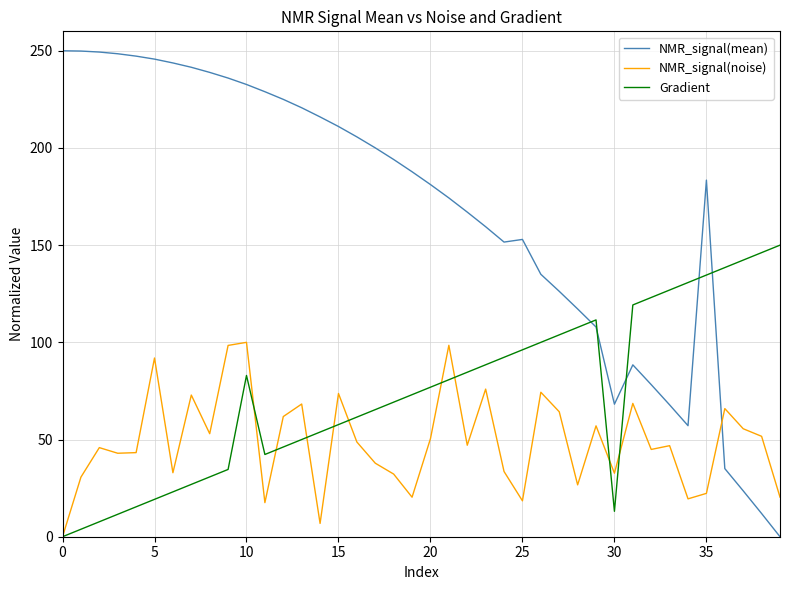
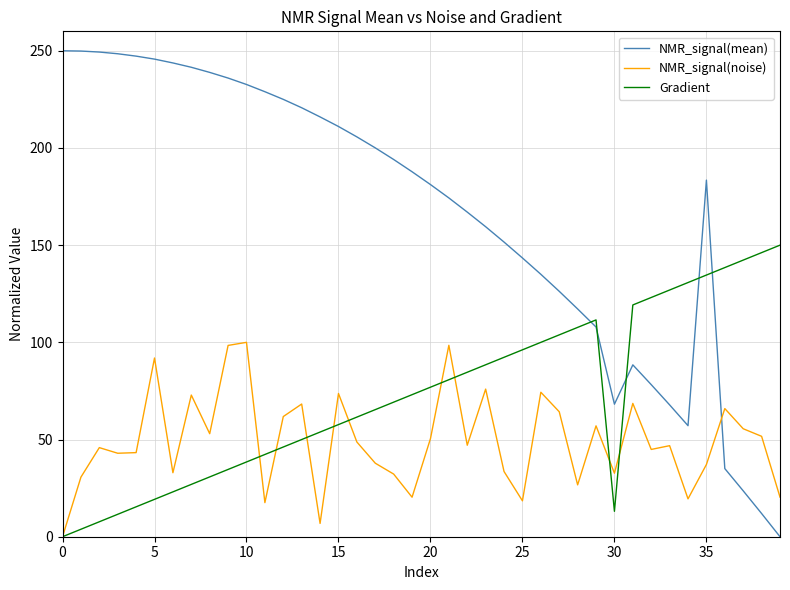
  {
    "NMR_signal(mean)": {
      "0": 250,
      "5": 246,
      "10": 233,
      "15": 211,
      "20": 181,
-     "25": 153,
+     "25": 143,
      "30": 68,
      "35": 183
    },
    "NMR_signal(noise)": {
      "5": 92,
      "10": 100,
      "15": 74,
      "20": 50,
      "25": 18,
      "30": 33,
-     "35": 22
+     "35": 37
    },
    "Gradient": {
      "5": 19,
-     "10": 83,
+     "10": 38,
      "15": 58,
      "20": 77,
      "25": 96,
      "30": 13,
      "35": 135
    }
  }
